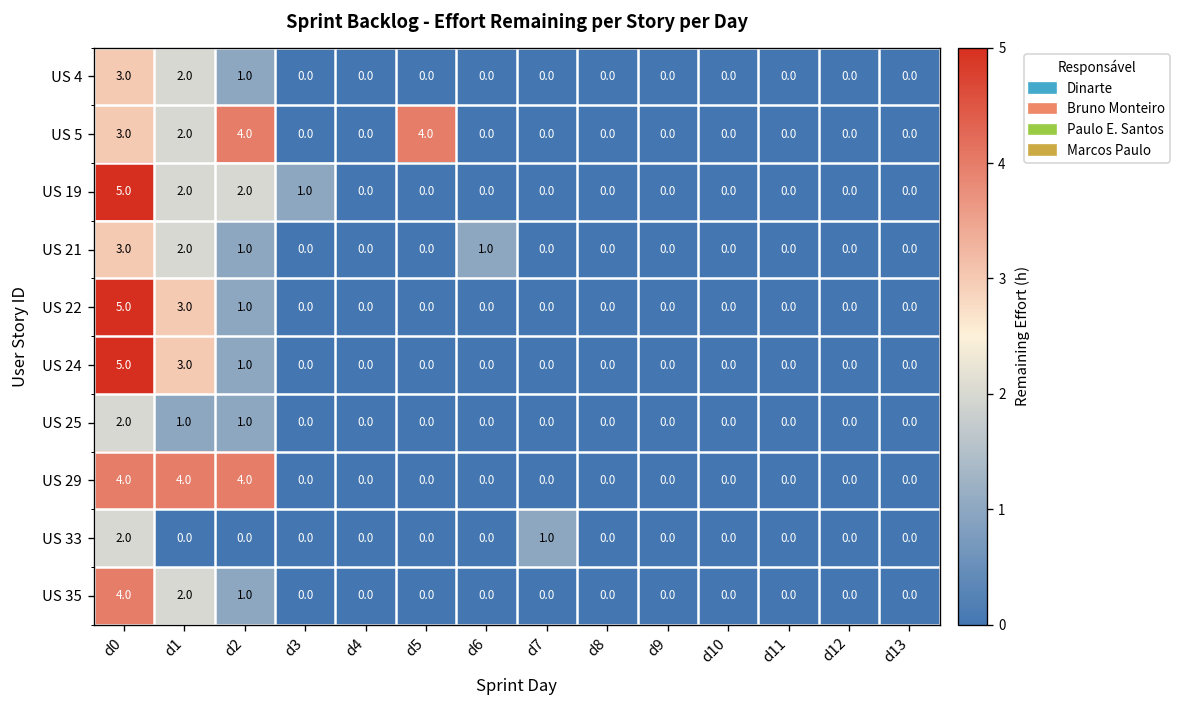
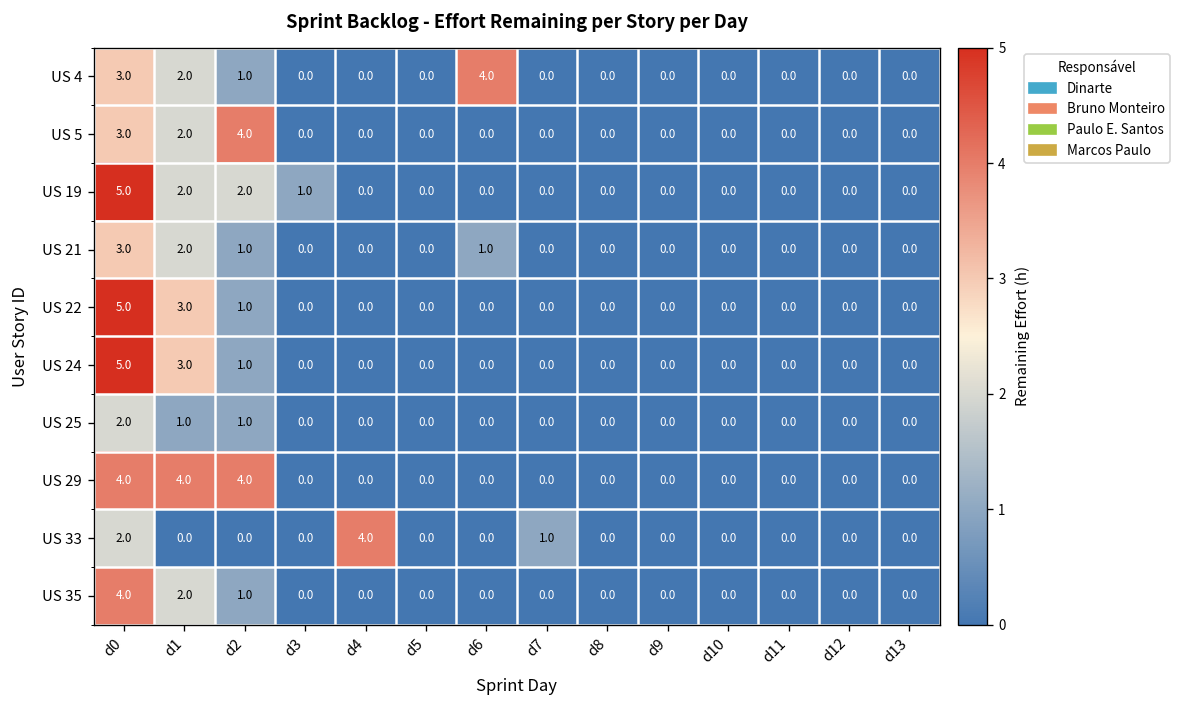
  {
    "US 4": {
      "d0": 3.0,
      "d1": 2.0,
      "d2": 1.0,
      "d3": 0.0,
      "d4": 0.0,
      "d5": 0.0,
-     "d6": 0.0,
+     "d6": 4.0,
      "d7": 0.0,
      "d8": 0.0,
      "d9": 0.0,
      "d10": 0.0,
      "d11": 0.0,
      "d12": 0.0,
      "d13": 0.0
    },
    "US 5": {
      "d0": 3.0,
      "d1": 2.0,
      "d2": 4.0,
      "d3": 0.0,
      "d4": 0.0,
-     "d5": 4.0,
+     "d5": 0.0,
      "d6": 0.0,
      "d7": 0.0,
      "d8": 0.0,
      "d9": 0.0,
      "d10": 0.0,
      "d11": 0.0,
      "d12": 0.0,
      "d13": 0.0
    },
    "US 19": {
      "d0": 5.0,
      "d1": 2.0,
      "d2": 2.0,
      "d3": 1.0,
      "d4": 0.0,
      "d5": 0.0,
      "d6": 0.0,
      "d7": 0.0,
      "d8": 0.0,
      "d9": 0.0,
      "d10": 0.0,
      "d11": 0.0,
      "d12": 0.0,
      "d13": 0.0
    },
    "US 21": {
      "d0": 3.0,
      "d1": 2.0,
      "d2": 1.0,
      "d3": 0.0,
      "d4": 0.0,
      "d5": 0.0,
      "d6": 1.0,
      "d7": 0.0,
      "d8": 0.0,
      "d9": 0.0,
      "d10": 0.0,
      "d11": 0.0,
      "d12": 0.0,
      "d13": 0.0
    },
    "US 22": {
      "d0": 5.0,
      "d1": 3.0,
      "d2": 1.0,
      "d3": 0.0,
      "d4": 0.0,
      "d5": 0.0,
      "d6": 0.0,
      "d7": 0.0,
      "d8": 0.0,
      "d9": 0.0,
      "d10": 0.0,
      "d11": 0.0,
      "d12": 0.0,
      "d13": 0.0
    },
    "US 24": {
      "d0": 5.0,
      "d1": 3.0,
      "d2": 1.0,
      "d3": 0.0,
      "d4": 0.0,
      "d5": 0.0,
      "d6": 0.0,
      "d7": 0.0,
      "d8": 0.0,
      "d9": 0.0,
      "d10": 0.0,
      "d11": 0.0,
      "d12": 0.0,
      "d13": 0.0
    },
    "US 25": {
      "d0": 2.0,
      "d1": 1.0,
      "d2": 1.0,
      "d3": 0.0,
      "d4": 0.0,
      "d5": 0.0,
      "d6": 0.0,
      "d7": 0.0,
      "d8": 0.0,
      "d9": 0.0,
      "d10": 0.0,
      "d11": 0.0,
      "d12": 0.0,
      "d13": 0.0
    },
    "US 29": {
      "d0": 4.0,
      "d1": 4.0,
      "d2": 4.0,
      "d3": 0.0,
      "d4": 0.0,
      "d5": 0.0,
      "d6": 0.0,
      "d7": 0.0,
      "d8": 0.0,
      "d9": 0.0,
      "d10": 0.0,
      "d11": 0.0,
      "d12": 0.0,
      "d13": 0.0
    },
    "US 33": {
      "d0": 2.0,
      "d1": 0.0,
      "d2": 0.0,
      "d3": 0.0,
-     "d4": 0.0,
+     "d4": 4.0,
      "d5": 0.0,
      "d6": 0.0,
      "d7": 1.0,
      "d8": 0.0,
      "d9": 0.0,
      "d10": 0.0,
      "d11": 0.0,
      "d12": 0.0,
      "d13": 0.0
    },
    "US 35": {
      "d0": 4.0,
      "d1": 2.0,
      "d2": 1.0,
      "d3": 0.0,
      "d4": 0.0,
      "d5": 0.0,
      "d6": 0.0,
      "d7": 0.0,
      "d8": 0.0,
      "d9": 0.0,
      "d10": 0.0,
      "d11": 0.0,
      "d12": 0.0,
      "d13": 0.0
    }
  }
